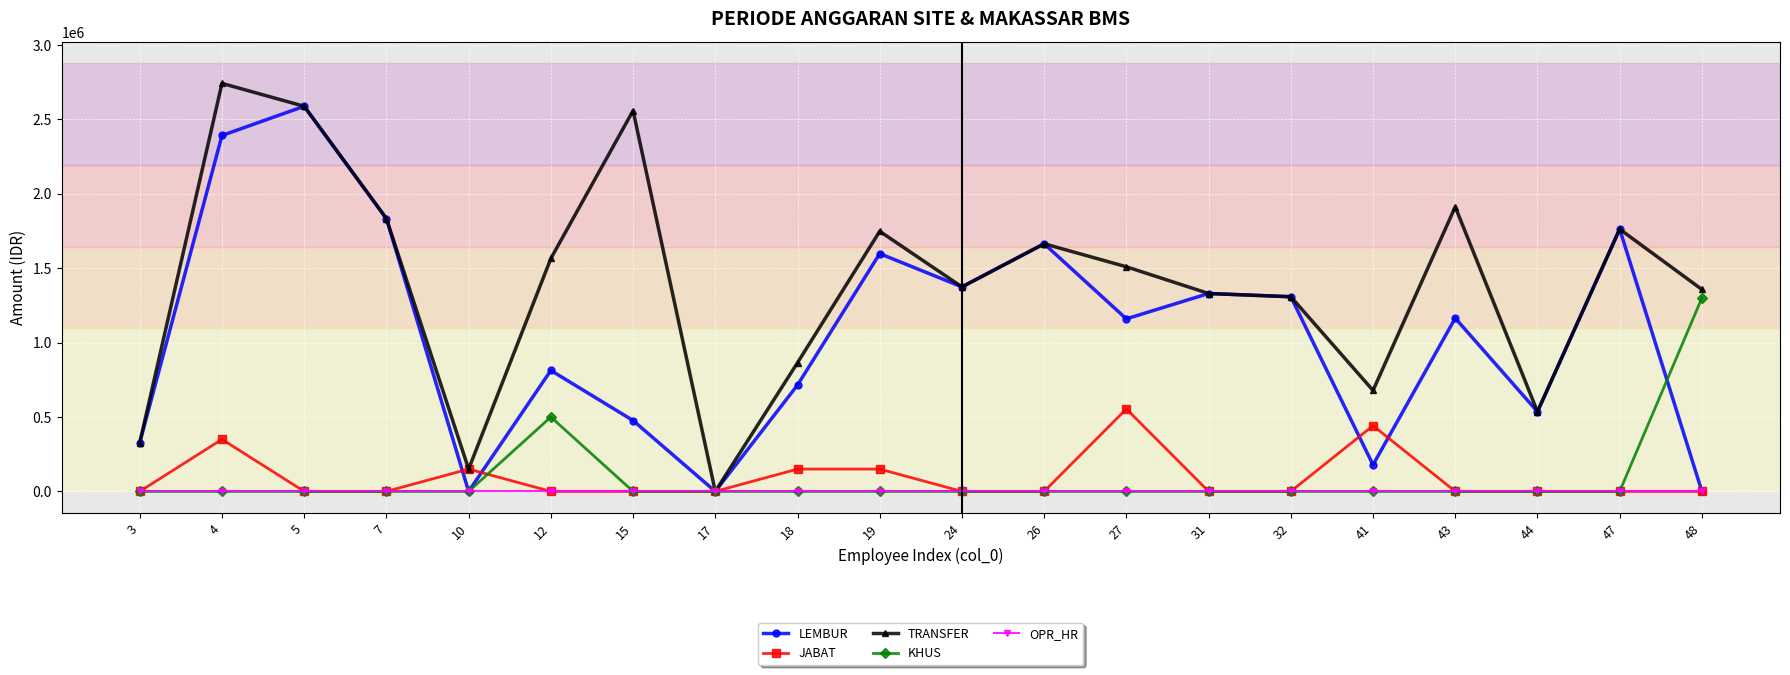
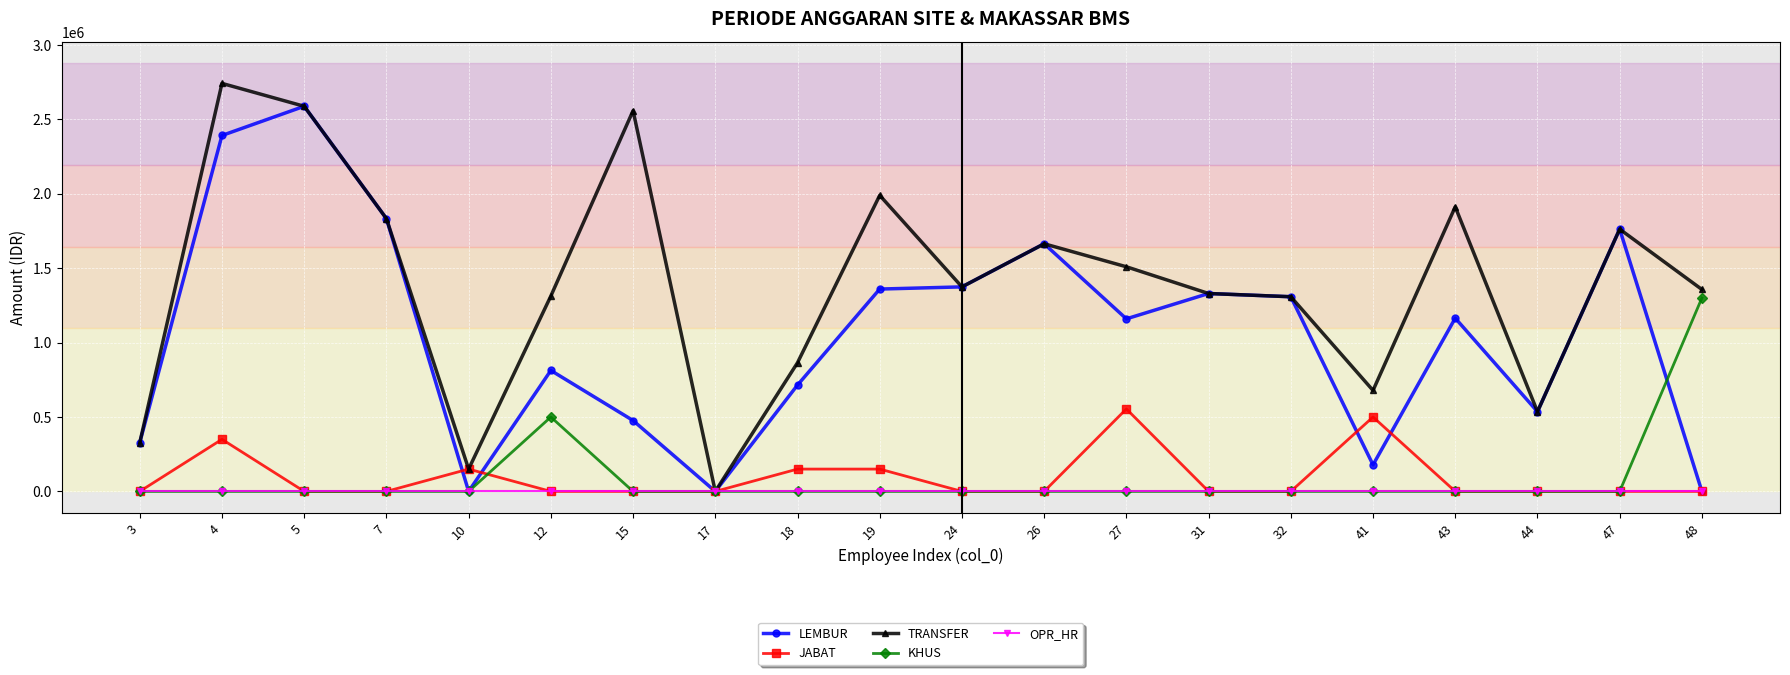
  {
    "LEMBUR": {
      "4": 2390000,
      "12": 810000,
      "15": 480000,
      "18": 710000,
-     "19": 1600000,
+     "19": 1360000,
      "27": 1160000,
      "41": 180000,
      "43": 1160000
    },
    "JABAT": {
      "4": 350000,
      "18": 150000,
      "19": 150000,
      "27": 550000,
-     "41": 440000
+     "41": 500000
    },
    "TRANSFER": {
      "4": 2740000,
-     "12": 1570000,
+     "12": 1310000,
      "15": 2560000,
      "18": 860000,
-     "19": 1750000,
+     "19": 1990000,
      "27": 1510000,
      "41": 680000,
      "43": 1910000,
      "48": 1360000
    },
    "KHUS": {
      "12": 500000,
      "48": 1300000
    }
  }
